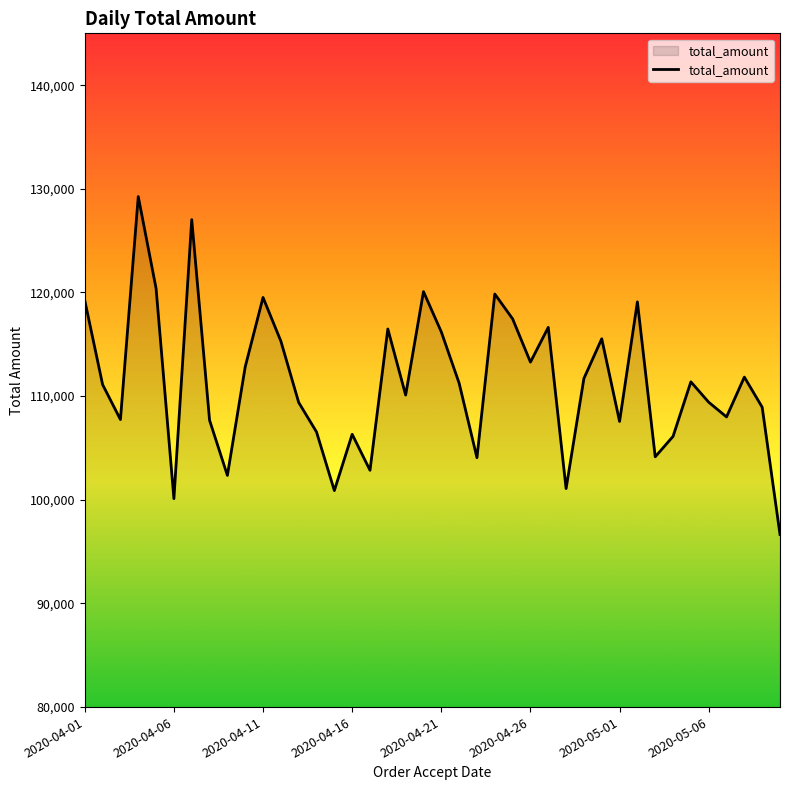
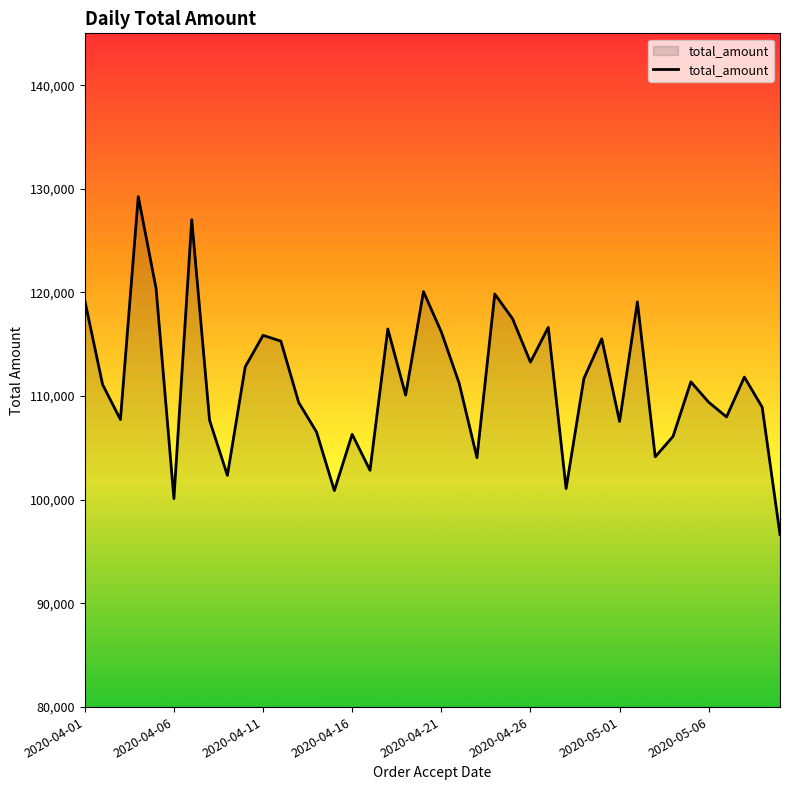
  {
    "2020-04-01": "119,200",
    "2020-04-06": "100,100",
-   "2020-04-11": "119,500",
+   "2020-04-11": "115,900",
    "2020-04-16": "106,300",
    "2020-04-21": "116,200",
    "2020-04-26": "113,300",
    "2020-05-01": "107,600",
    "2020-05-06": "109,400"
  }
